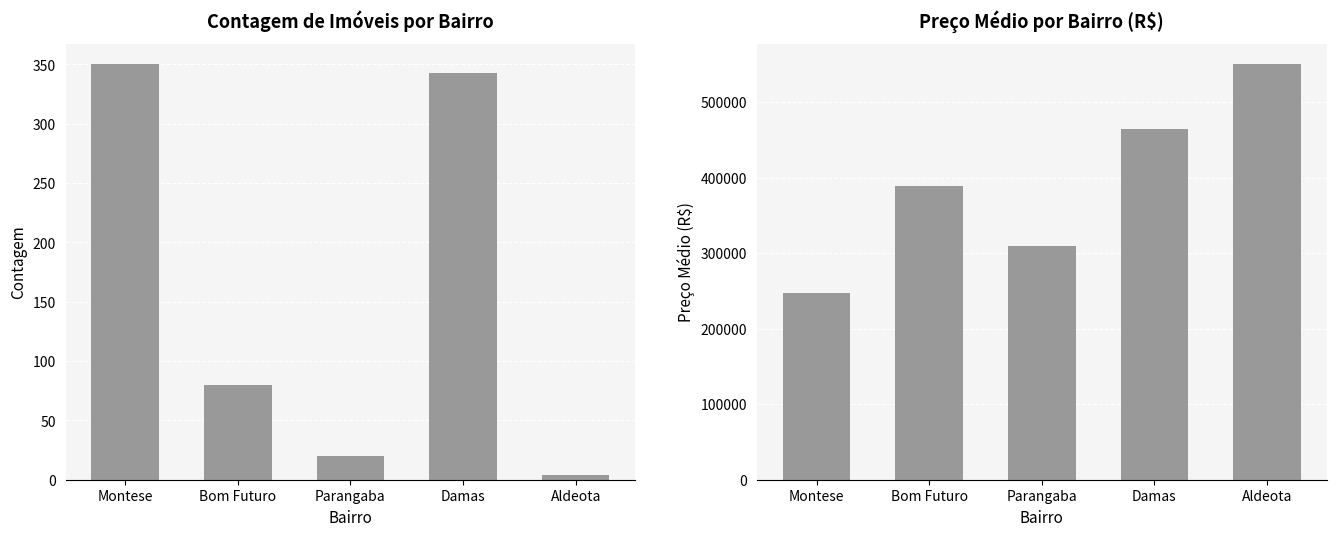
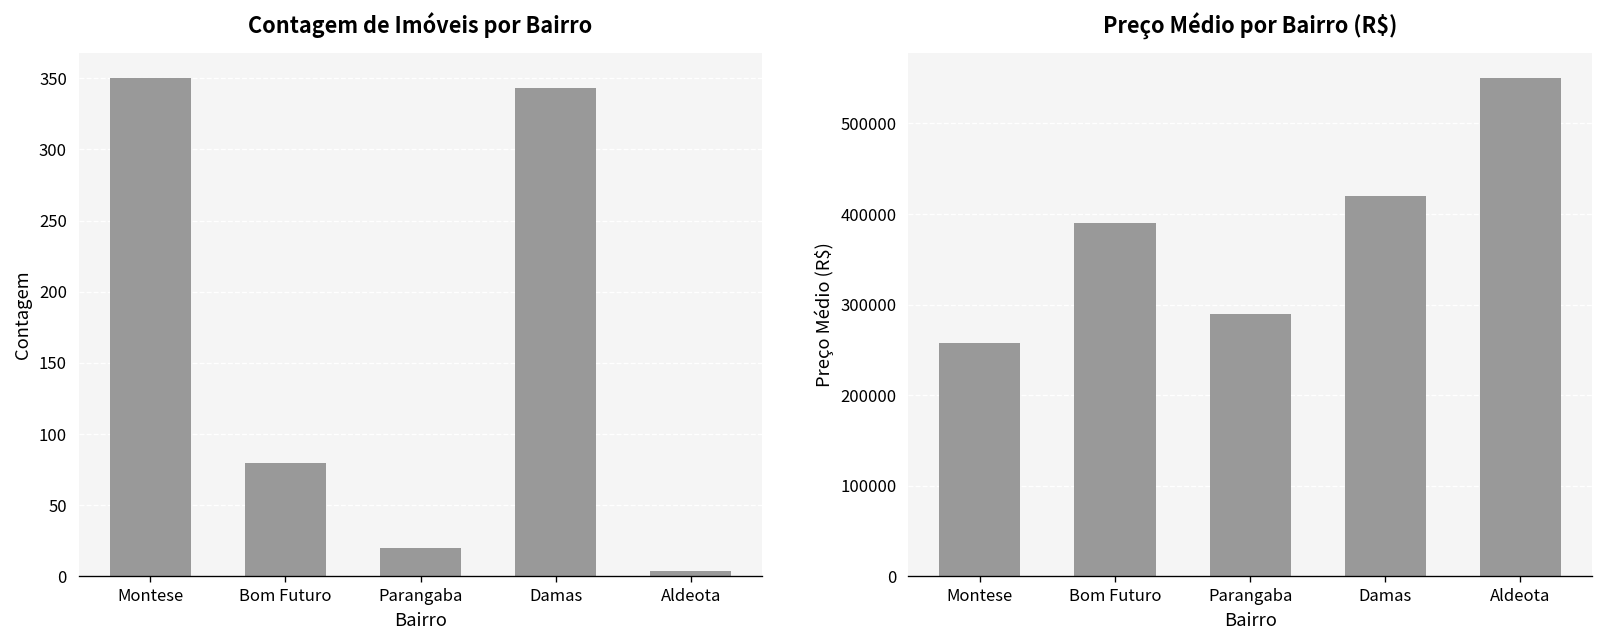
  {
    "Contagem de Imóveis por Bairro": {
      "Montese": 350,
      "Bom Futuro": 80,
      "Parangaba": 20,
      "Damas": 343,
      "Aldeota": 4
    },
    "Preço Médio por Bairro (R$)": {
-     "Montese": 250000,
+     "Montese": 260000,
      "Bom Futuro": 390000,
-     "Parangaba": 310000,
-     "Damas": 460000,
+     "Parangaba": 290000,
+     "Damas": 420000,
      "Aldeota": 550000
    }
  }
